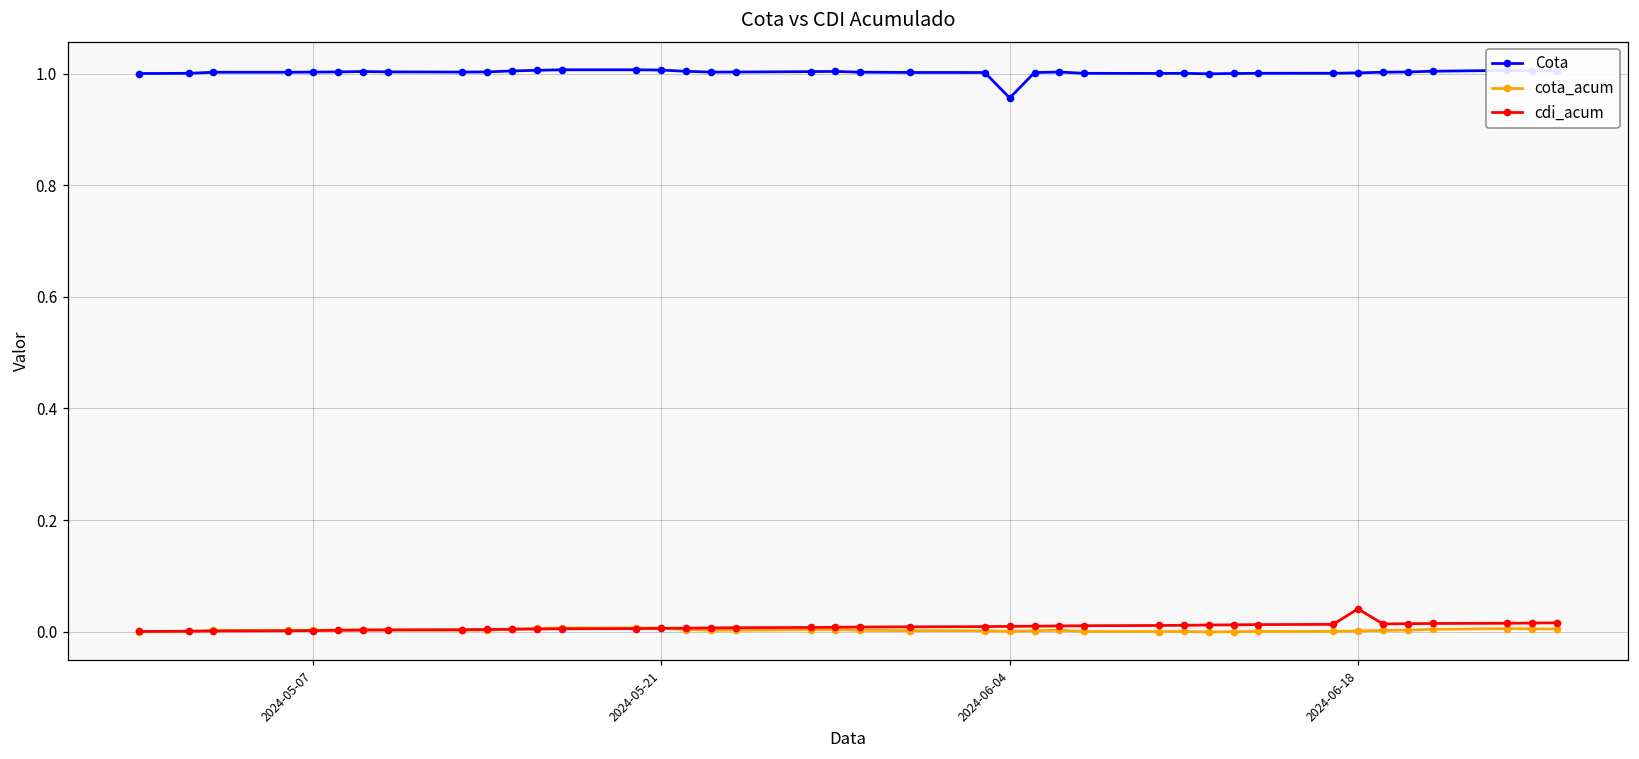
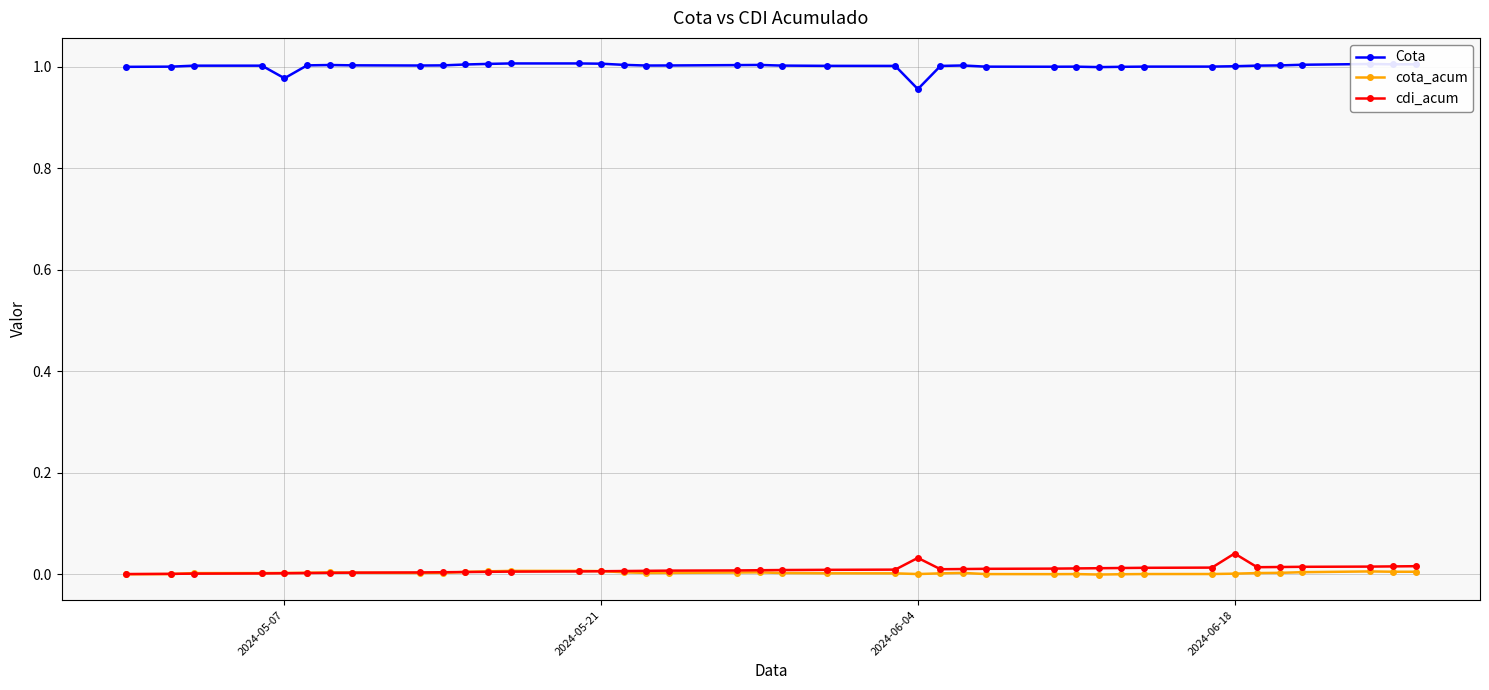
  {
    "Cota": {
-     "2024-05-07": 1.00,
+     "2024-05-07": 0.98,
      "2024-05-21": 1.01,
      "2024-06-04": 0.96,
      "2024-06-18": 1.00
    },
    "cota_acum": {
      "2024-06-04": 0.00,
      "2024-06-18": 0.00
    },
    "cdi_acum": {
-     "2024-06-04": 0.01,
+     "2024-06-04": 0.03,
      "2024-06-18": 0.04
    }
  }
